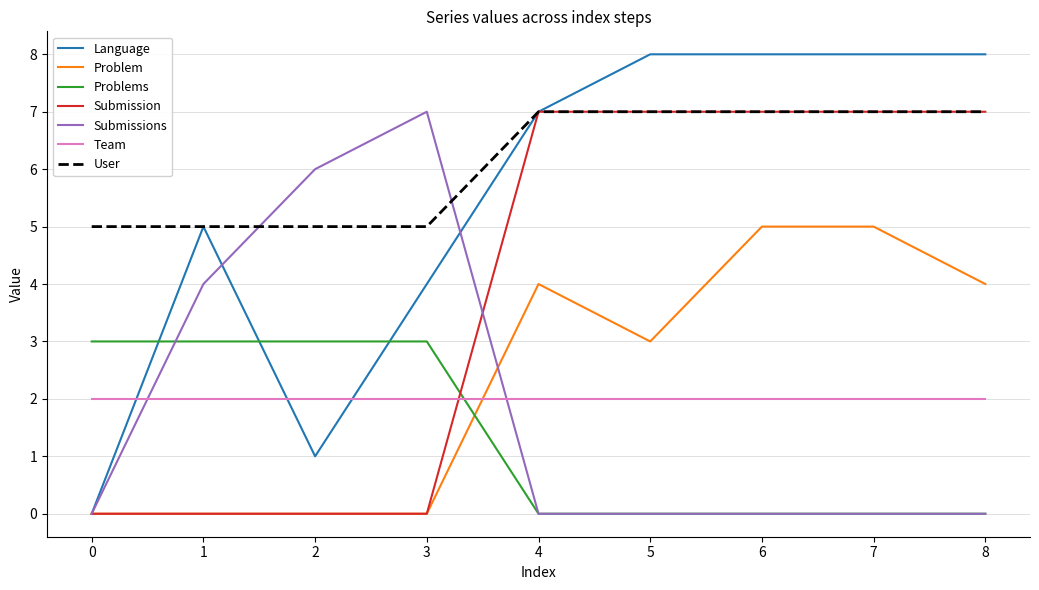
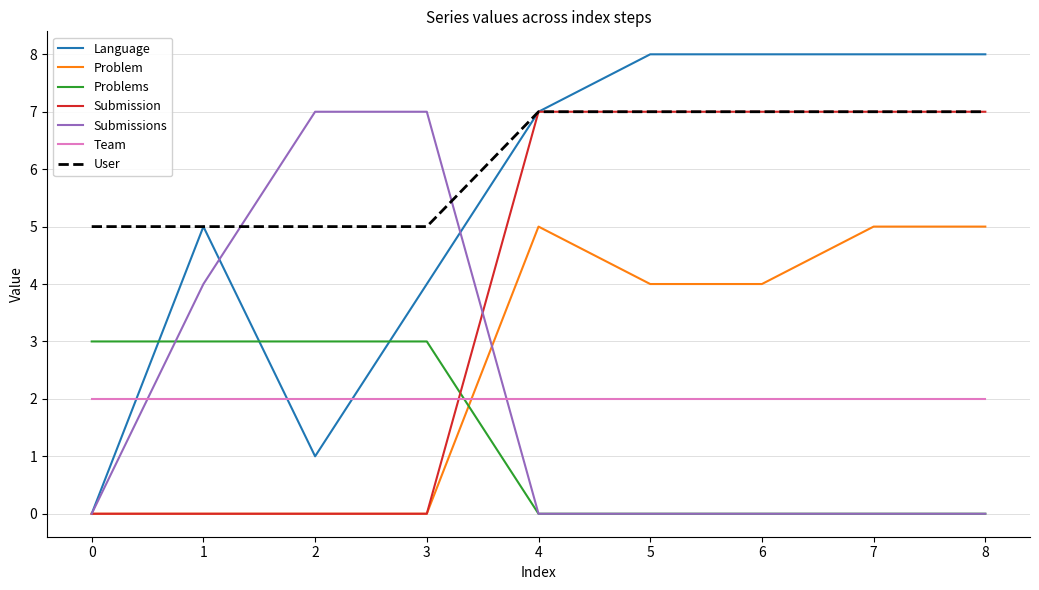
  {
    "Language": {
      "2": 1,
      "3": 4,
      "5": 8,
      "6": 8,
      "7": 8,
      "8": 8
    },
    "Problem": {
-     "4": 4,
-     "5": 3,
-     "6": 5,
+     "4": 5,
+     "5": 4,
+     "6": 4,
      "7": 5,
-     "8": 4
+     "8": 5
    },
    "Problems": {
      "0": 3,
      "1": 3,
      "2": 3,
      "3": 3
    },
    "Submissions": {
      "1": 4,
-     "2": 6,
+     "2": 7,
      "3": 7
    },
    "Team": {
      "0": 2,
      "1": 2,
      "2": 2,
      "3": 2,
      "4": 2,
      "5": 2,
      "6": 2,
      "7": 2,
      "8": 2
    },
    "User": {
      "0": 5,
      "2": 5,
      "3": 5
    }
  }
